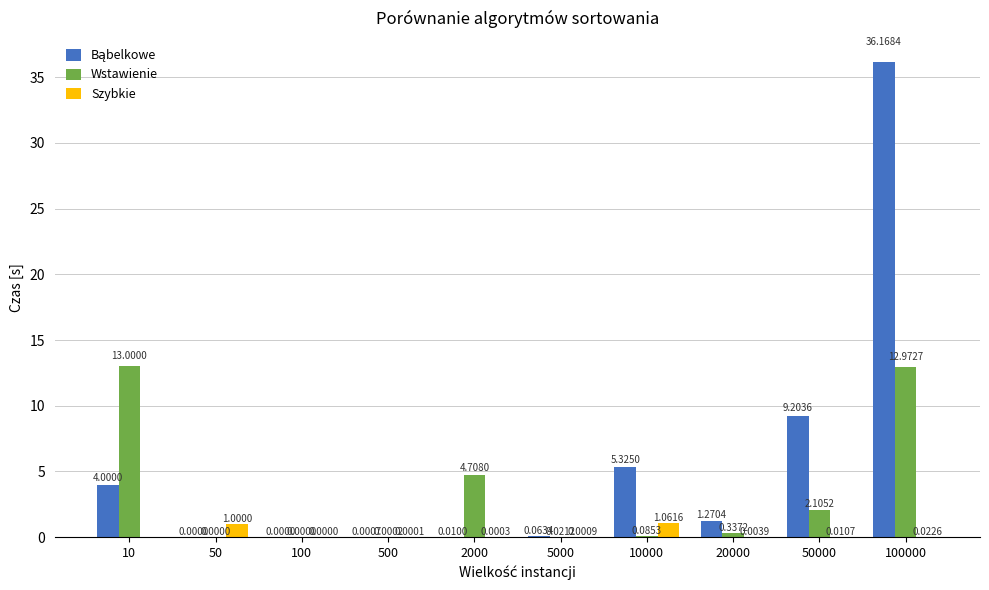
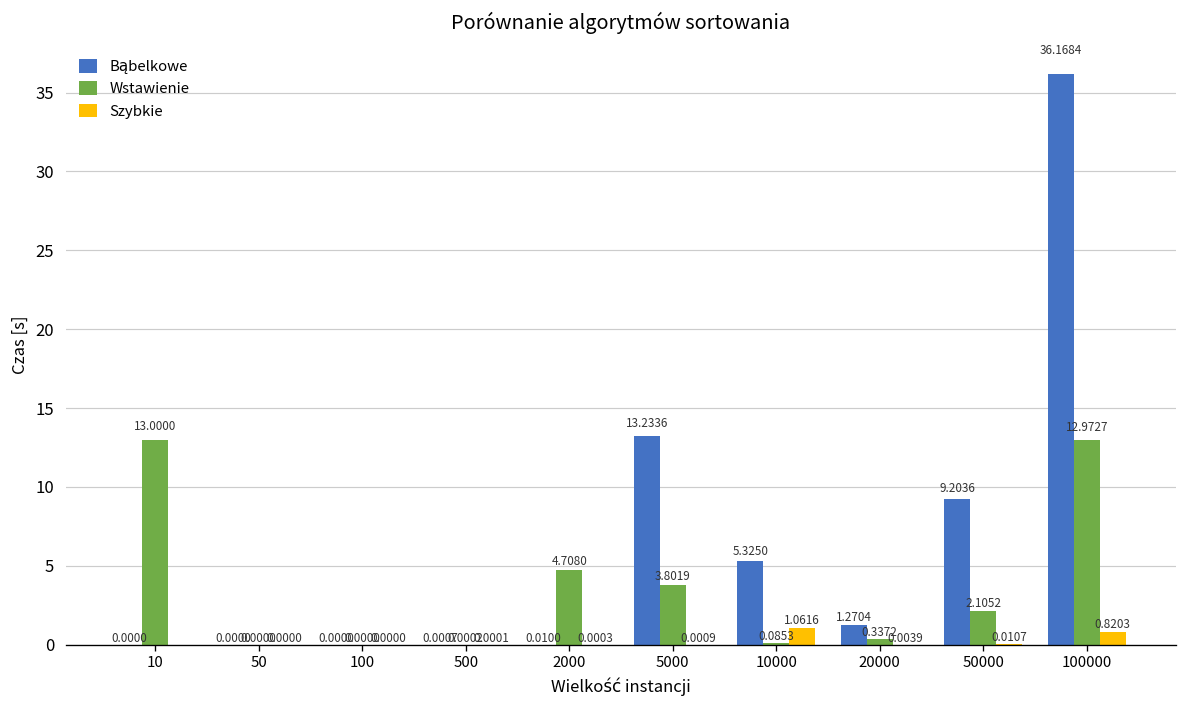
  {
    "Bąbelkowe": {
-     "10": 4.0000,
+     "10": 0.0000,
      "2000": 0.0100,
-     "5000": 0.0634,
+     "5000": 13.2336,
      "10000": 5.3250,
      "20000": 1.2704,
      "50000": 9.2036,
      "100000": 36.1684
    },
    "Wstawienie": {
      "10": 13.0000,
      "2000": 4.7080,
-     "5000": 0.0212,
+     "5000": 3.8019,
      "10000": 0.0853,
      "50000": 2.1052,
      "100000": 12.9727
    },
    "Szybkie": {
-     "50": 1.0000,
+     "50": 0.0000,
      "2000": 0.0003,
      "5000": 0.0009,
      "10000": 1.0616,
      "50000": 0.0107,
-     "100000": 0.0226
+     "100000": 0.8203
    }
  }
